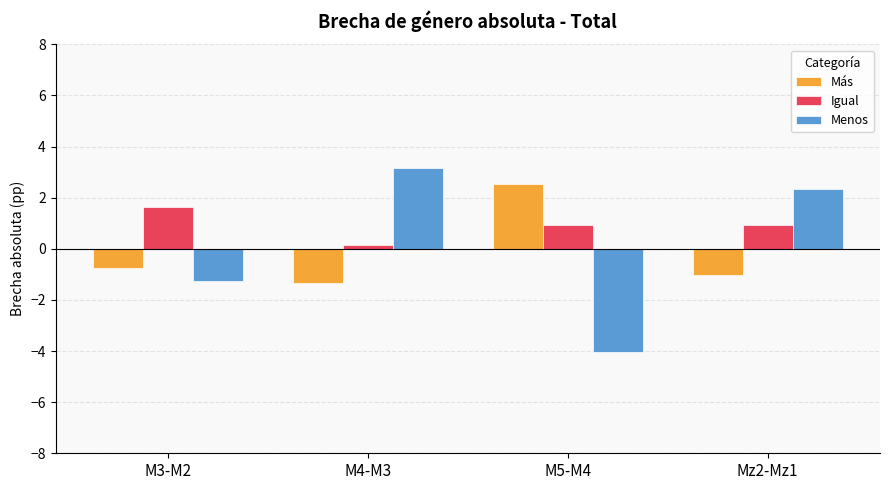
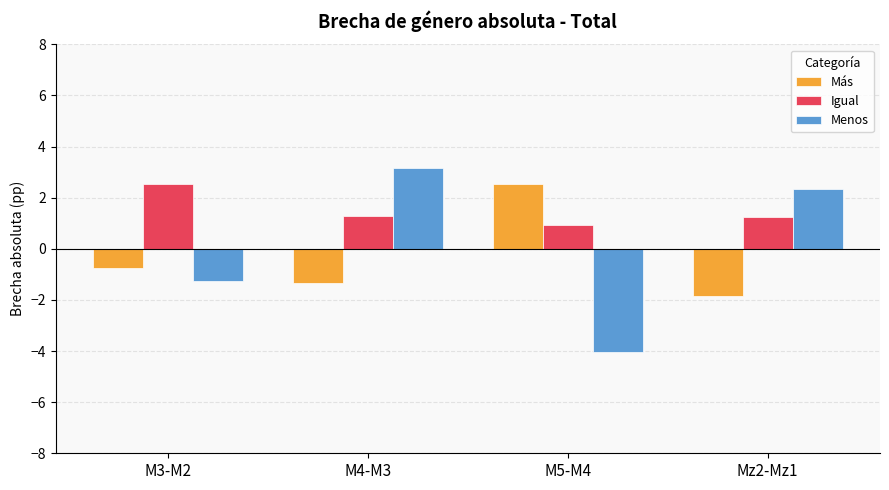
  {
    "Más": {
      "M3-M2": -0.7,
      "M4-M3": -1.3,
      "M5-M4": 2.5,
-     "Mz2-Mz1": -1.0
+     "Mz2-Mz1": -1.9
    },
    "Igual": {
-     "M3-M2": 1.6,
-     "M4-M3": 0.2,
+     "M3-M2": 2.5,
+     "M4-M3": 1.3,
      "M5-M4": 0.9,
-     "Mz2-Mz1": 0.9
+     "Mz2-Mz1": 1.3
    },
    "Menos": {
      "M3-M2": -1.2,
      "M4-M3": 3.2,
      "M5-M4": -4.0,
      "Mz2-Mz1": 2.3
    }
  }
